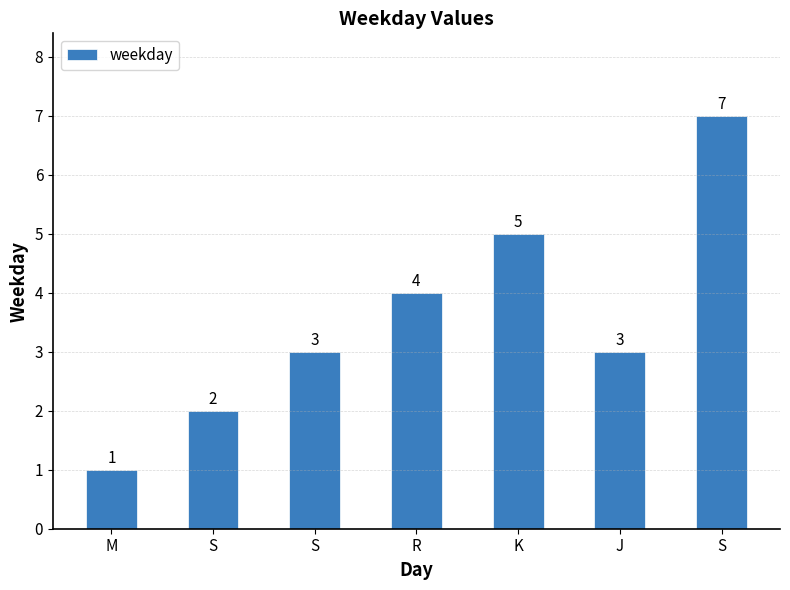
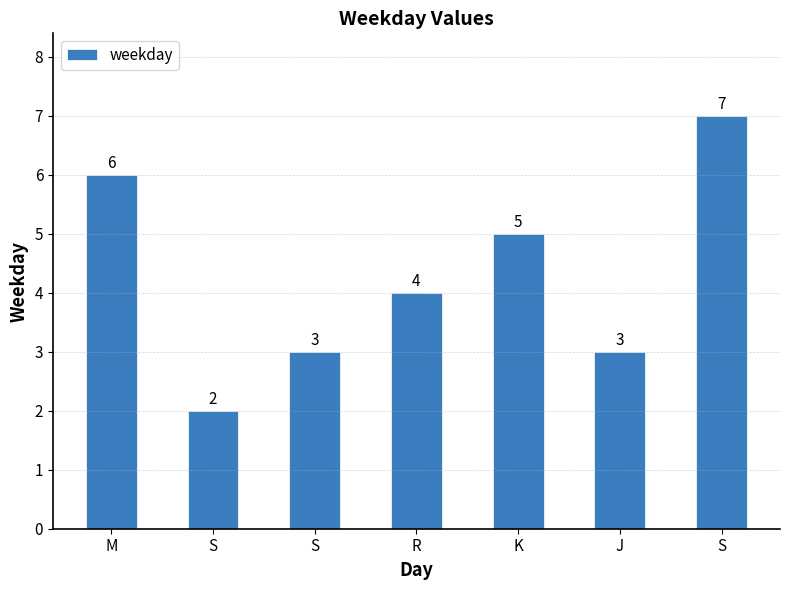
  {
-   "M": 1,
+   "M": 6,
    "R": 4,
    "K": 5,
    "J": 3
  }
